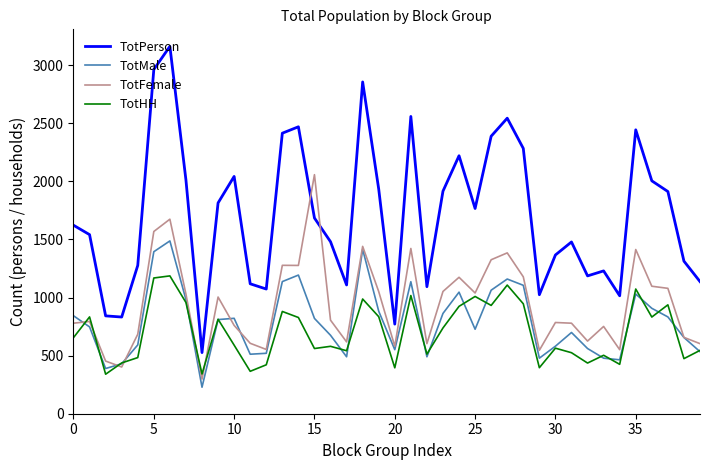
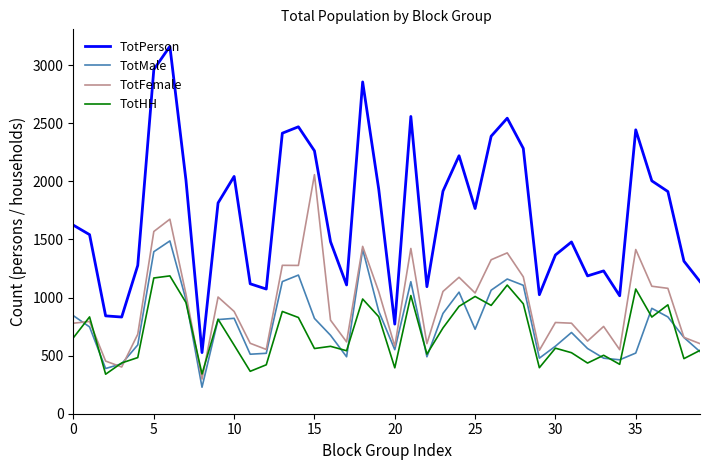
  {
    "TotPerson": {
      "0": 1620,
      "5": 2960,
      "10": 2040,
-     "15": 1680,
+     "15": 2260,
      "20": 770,
      "25": 1770,
      "30": 1370,
      "35": 2440
    },
    "TotMale": {
      "0": 840,
      "5": 1390,
      "10": 820,
      "15": 820,
      "20": 550,
      "25": 730,
-     "35": 1030
+     "35": 520
    },
    "TotFemale": {
      "0": 780,
      "5": 1570,
-     "10": 760,
+     "10": 880,
      "15": 2060,
      "20": 580,
      "25": 1040,
      "30": 790,
      "35": 1410
    },
    "TotHH": {
      "0": 660,
      "5": 1170,
      "10": 590,
      "15": 560,
      "20": 400,
      "25": 1010,
      "35": 1070
    }
  }
